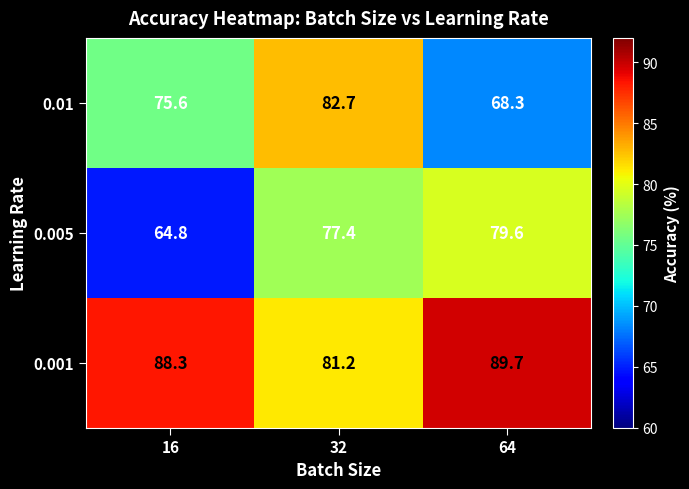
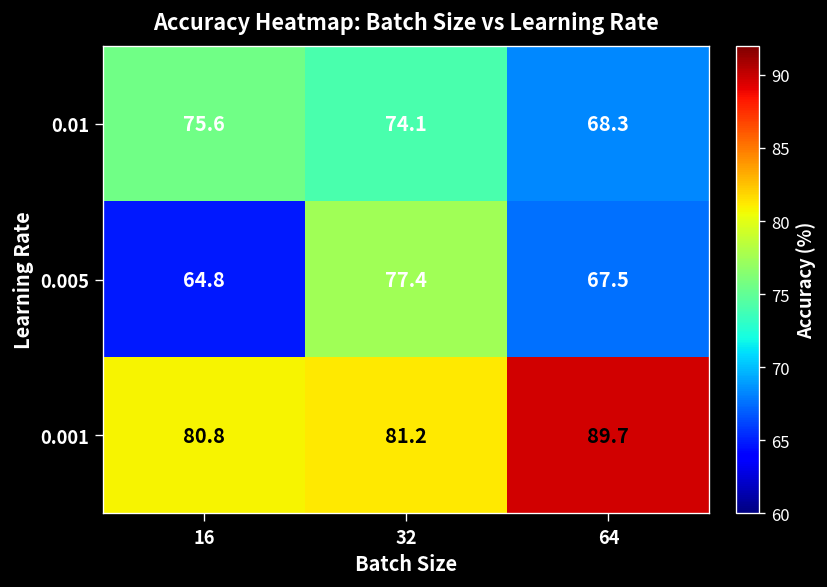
  {
    "0.01": {
      "16": 75.6,
-     "32": 82.7,
+     "32": 74.1,
      "64": 68.3
    },
    "0.005": {
      "16": 64.8,
      "32": 77.4,
-     "64": 79.6
+     "64": 67.5
    },
    "0.001": {
-     "16": 88.3,
+     "16": 80.8,
      "32": 81.2,
      "64": 89.7
    }
  }
